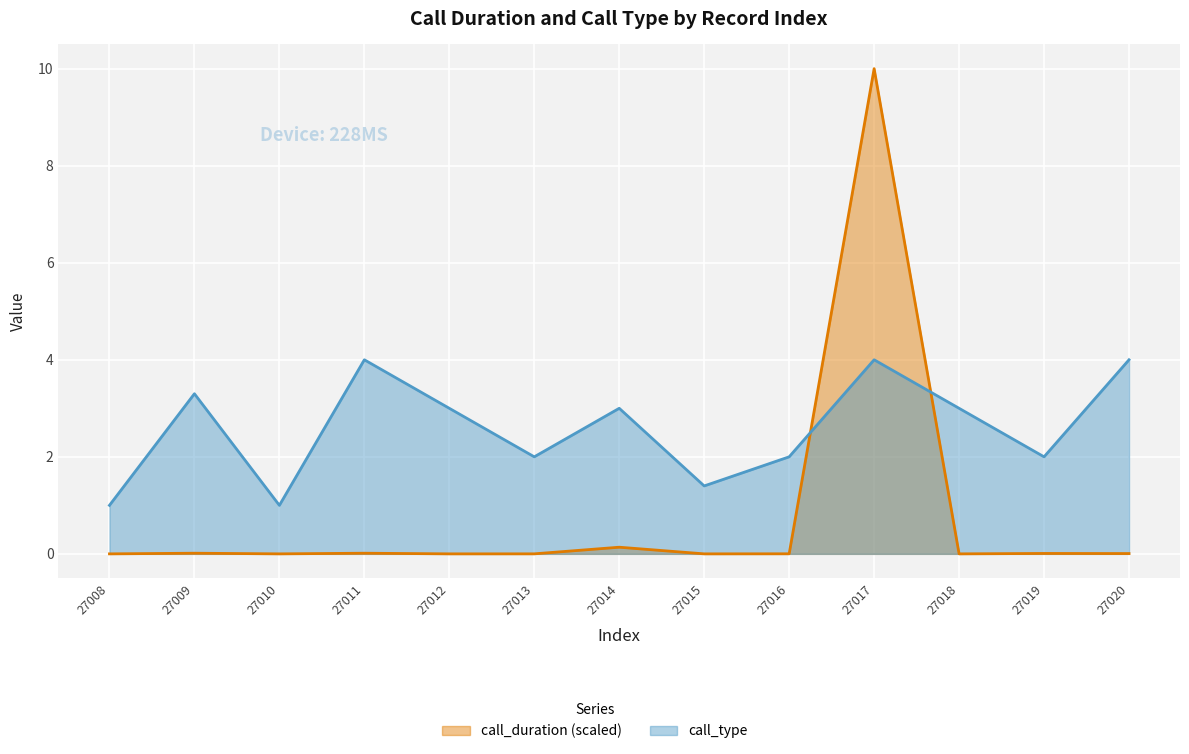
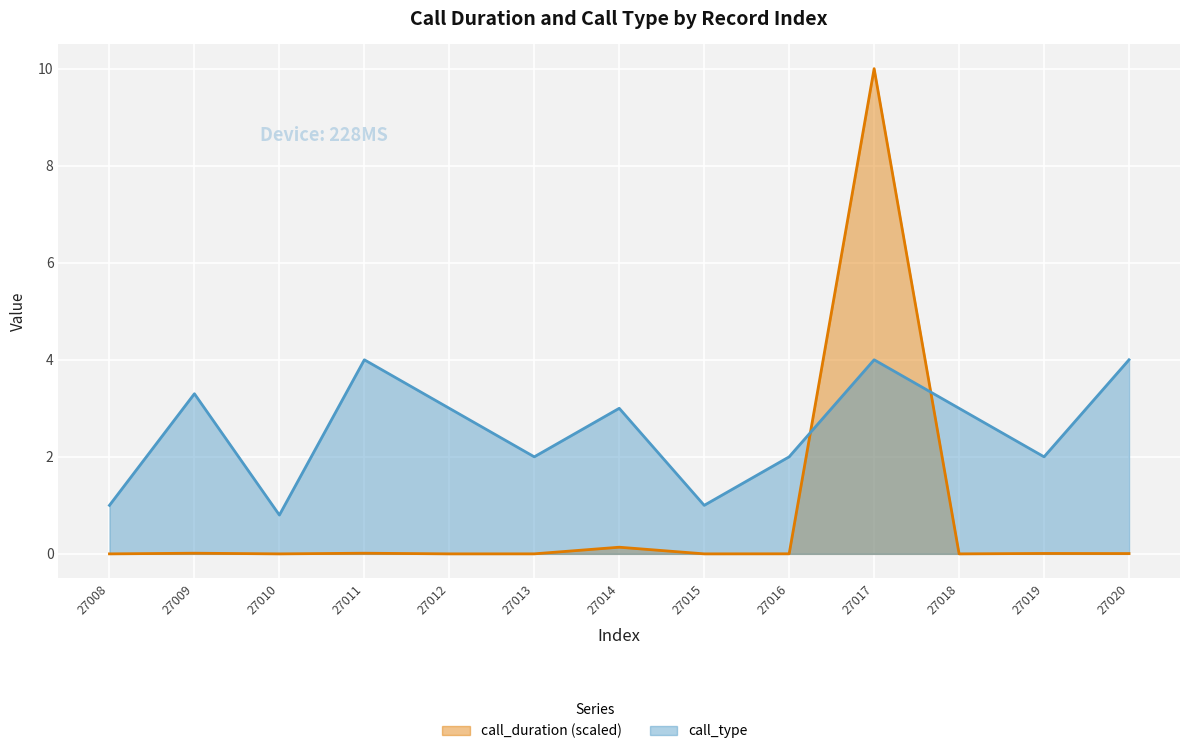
  {
    "call_duration (scaled)": {
      "27008": 0.0,
      "27009": 0.0,
      "27010": 0.0,
      "27011": 0.0,
      "27012": 0.0,
      "27013": 0.0,
      "27014": 0.1,
      "27015": 0.0,
      "27016": 0.0,
      "27017": 10.0,
      "27018": 0.0,
      "27019": 0.0,
      "27020": 0.0
    },
    "call_type": {
      "27008": 1.0,
      "27009": 3.3,
-     "27010": 1.0,
+     "27010": 0.8,
      "27011": 4.0,
      "27012": 3.0,
      "27013": 2.0,
      "27014": 3.0,
-     "27015": 1.4,
+     "27015": 1.0,
      "27016": 2.0,
      "27017": 4.0,
      "27018": 3.0,
      "27019": 2.0,
      "27020": 4.0
    }
  }
